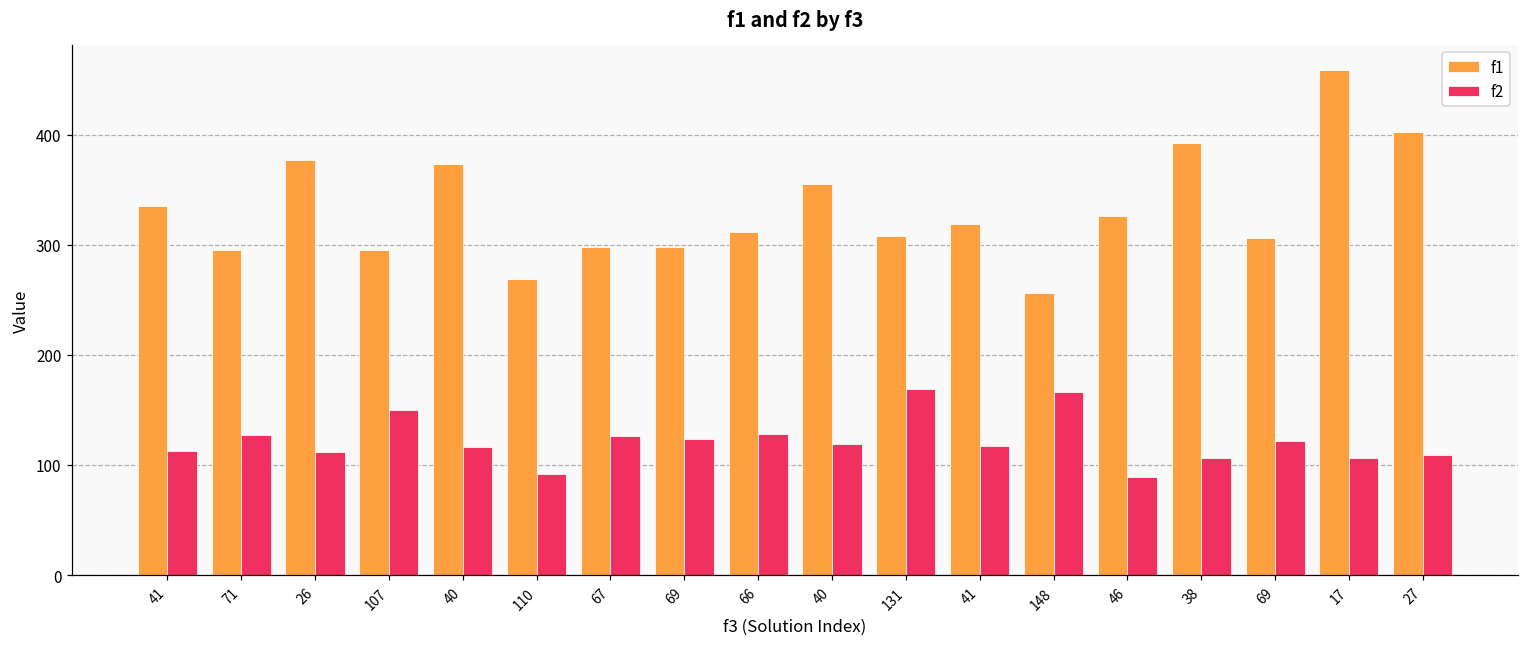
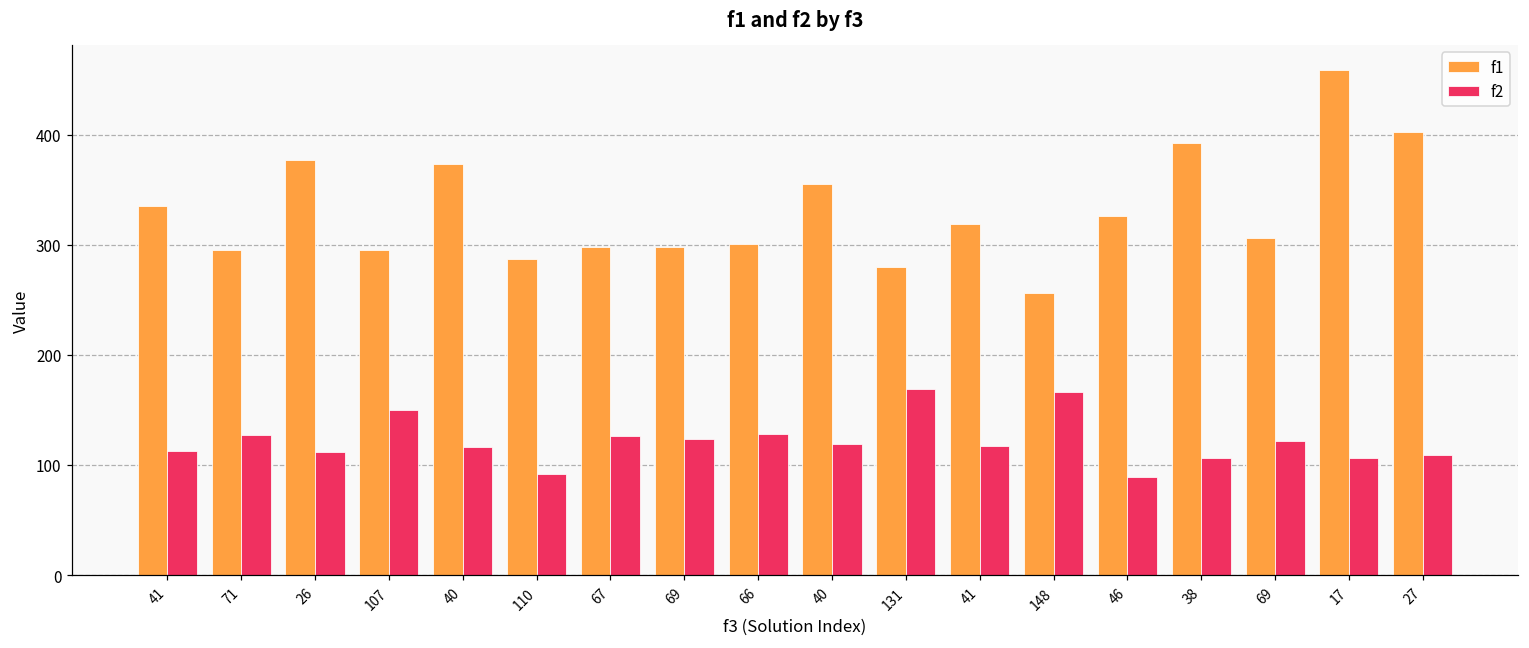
  {
    "f1": {
      "71": 296,
      "26": 377,
      "107": 295,
-     "110": 269,
+     "110": 287,
      "67": 298,
-     "66": 311,
-     "131": 308,
+     "66": 301,
+     "131": 280,
      "148": 256,
      "46": 326,
      "38": 392,
      "17": 459,
      "27": 403
    },
    "f2": {
      "71": 127,
      "26": 112,
      "107": 150,
      "110": 92,
      "67": 126,
      "66": 128,
      "131": 169,
      "148": 166,
      "46": 89,
      "38": 106,
      "17": 106,
      "27": 109
    }
  }
